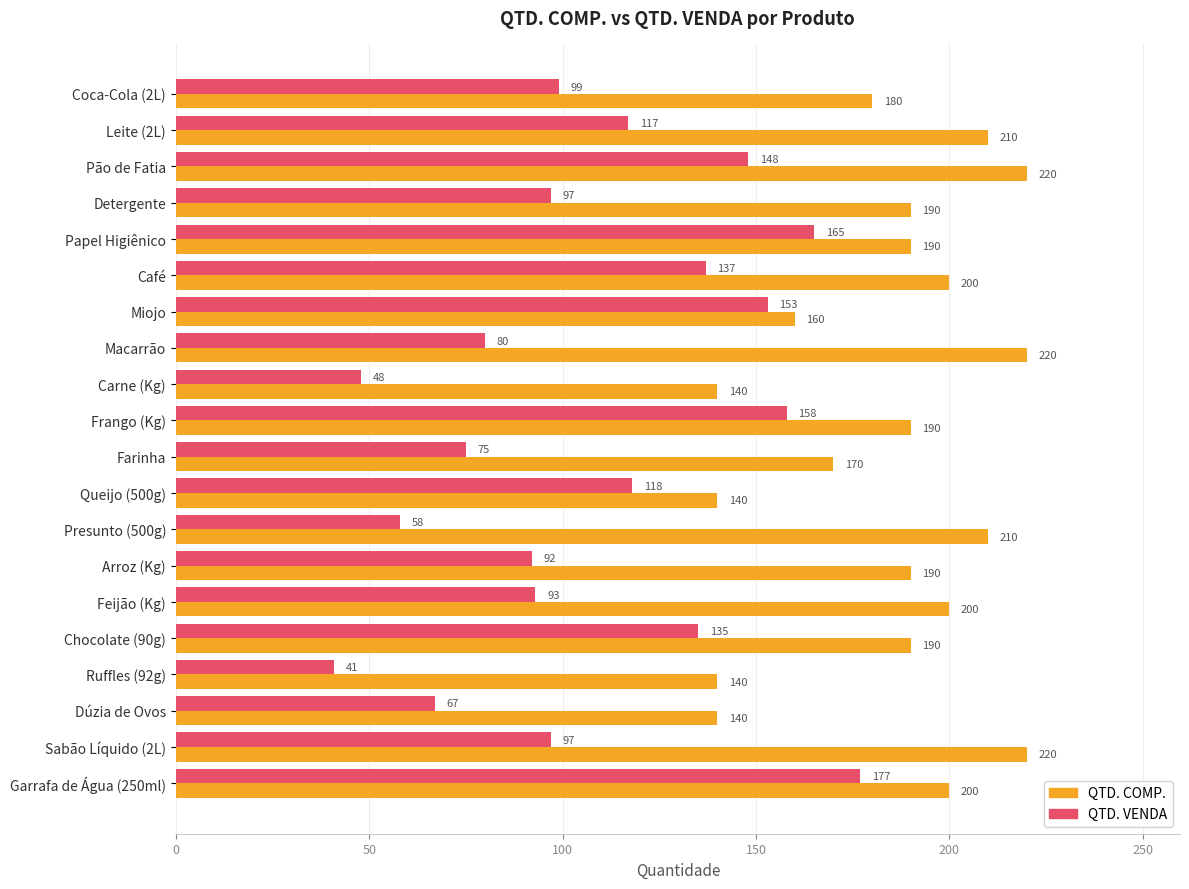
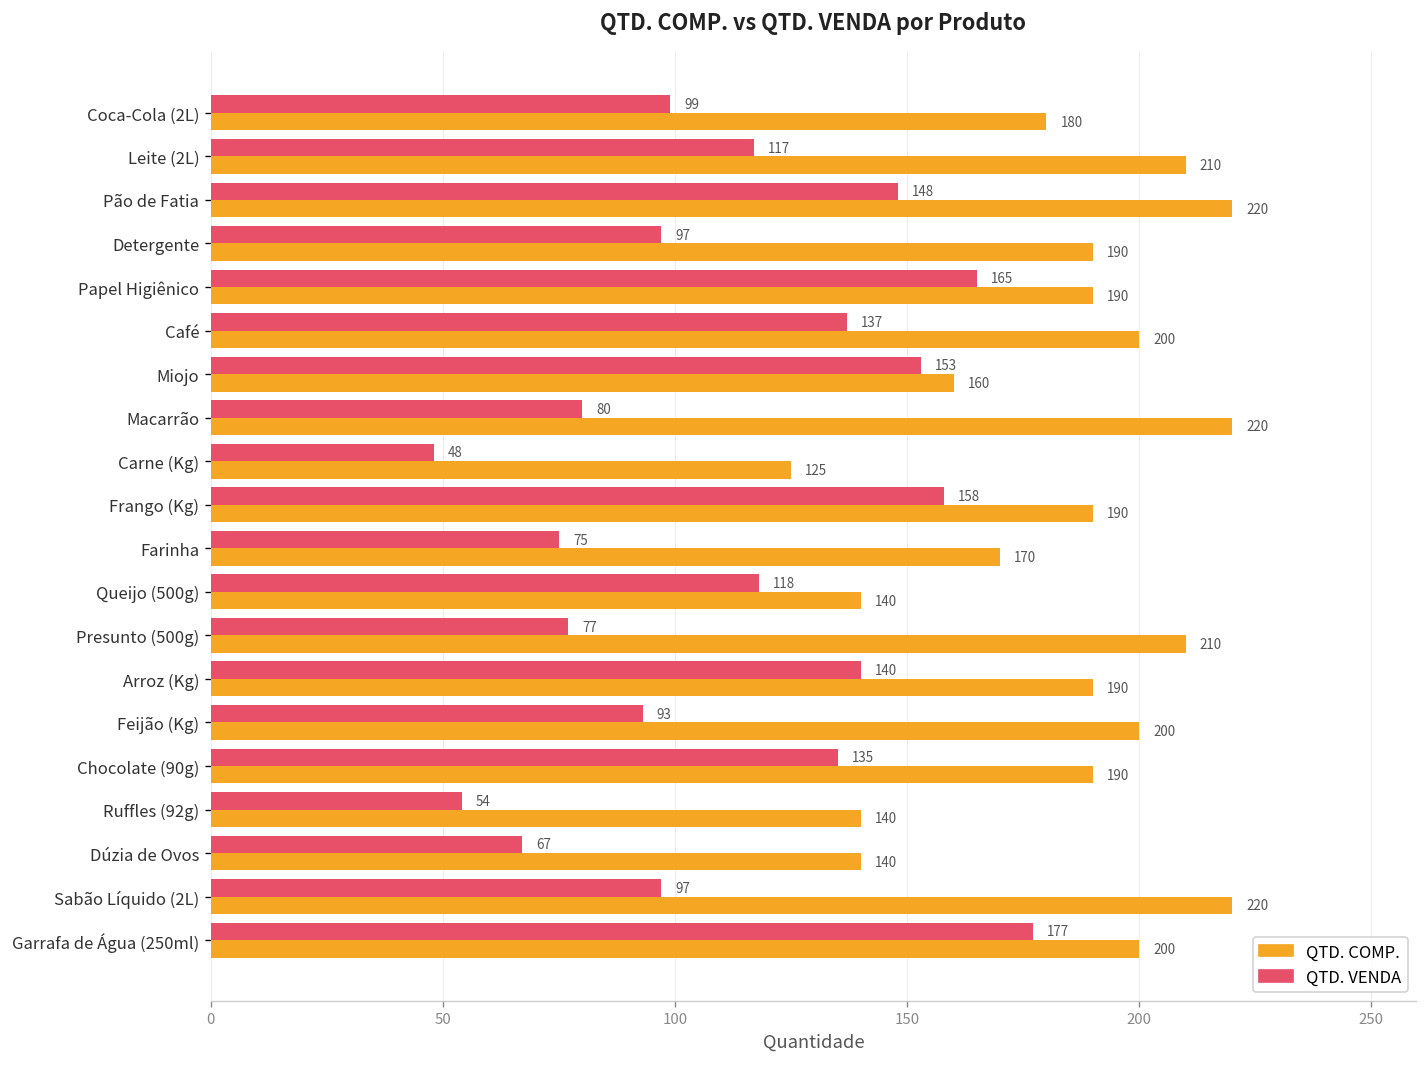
  {
    "QTD. COMP.": {
      "Coca-Cola (2L)": 180,
      "Leite (2L)": 210,
      "Pão de Fatia": 220,
      "Detergente": 190,
      "Papel Higiênico": 190,
      "Café": 200,
      "Miojo": 160,
      "Macarrão": 220,
-     "Carne (Kg)": 140,
+     "Carne (Kg)": 125,
      "Frango (Kg)": 190,
      "Farinha": 170,
      "Queijo (500g)": 140,
      "Presunto (500g)": 210,
      "Arroz (Kg)": 190,
      "Feijão (Kg)": 200,
      "Chocolate (90g)": 190,
      "Ruffles (92g)": 140,
      "Dúzia de Ovos": 140,
      "Sabão Líquido (2L)": 220,
      "Garrafa de Água (250ml)": 200
    },
    "QTD. VENDA": {
      "Coca-Cola (2L)": 99,
      "Leite (2L)": 117,
      "Pão de Fatia": 148,
      "Detergente": 97,
      "Papel Higiênico": 165,
      "Café": 137,
      "Miojo": 153,
      "Macarrão": 80,
      "Carne (Kg)": 48,
      "Frango (Kg)": 158,
      "Farinha": 75,
      "Queijo (500g)": 118,
-     "Presunto (500g)": 58,
-     "Arroz (Kg)": 92,
+     "Presunto (500g)": 77,
+     "Arroz (Kg)": 140,
      "Feijão (Kg)": 93,
      "Chocolate (90g)": 135,
-     "Ruffles (92g)": 41,
+     "Ruffles (92g)": 54,
      "Dúzia de Ovos": 67,
      "Sabão Líquido (2L)": 97,
      "Garrafa de Água (250ml)": 177
    }
  }
